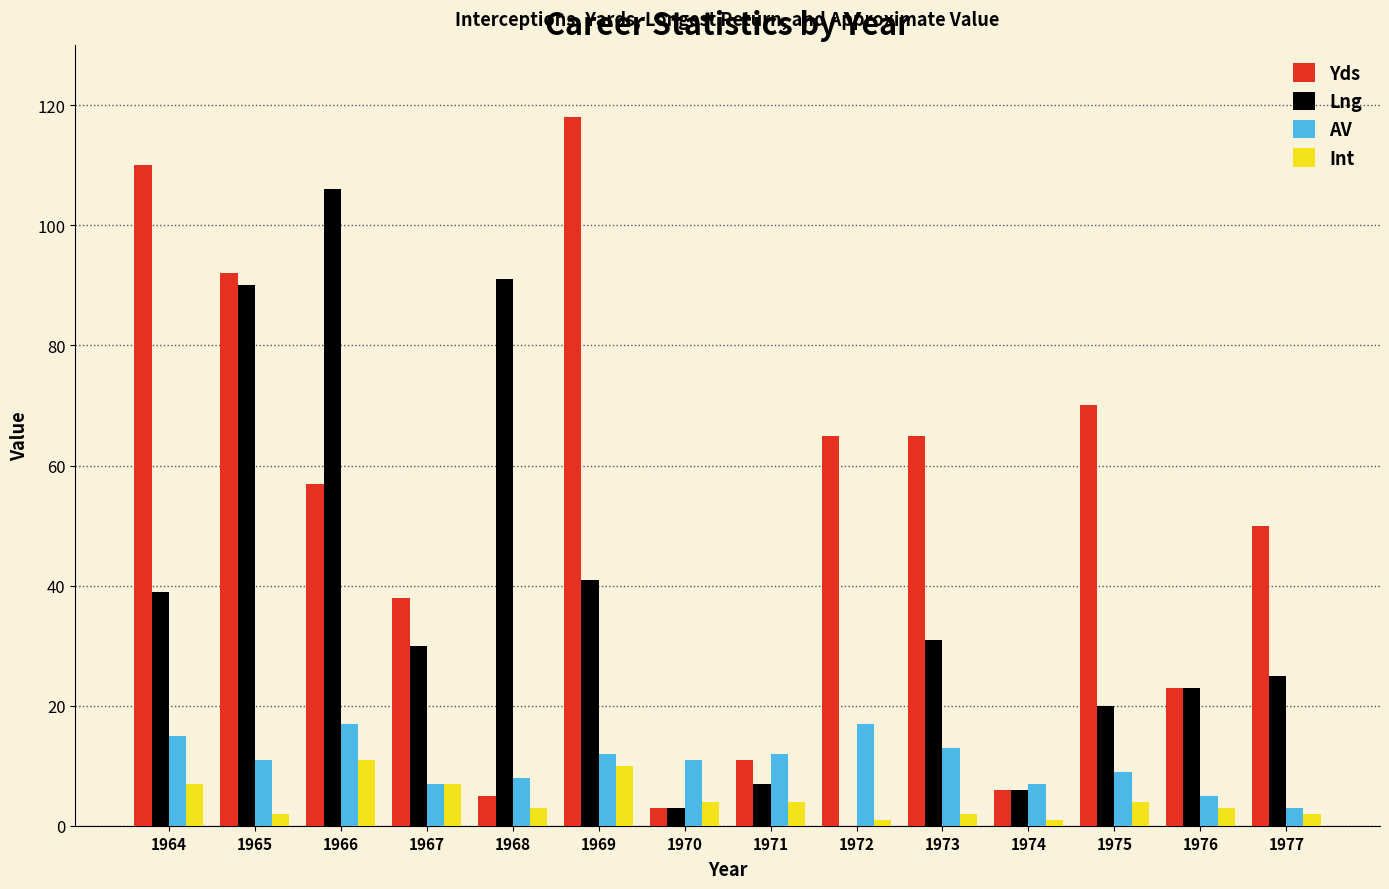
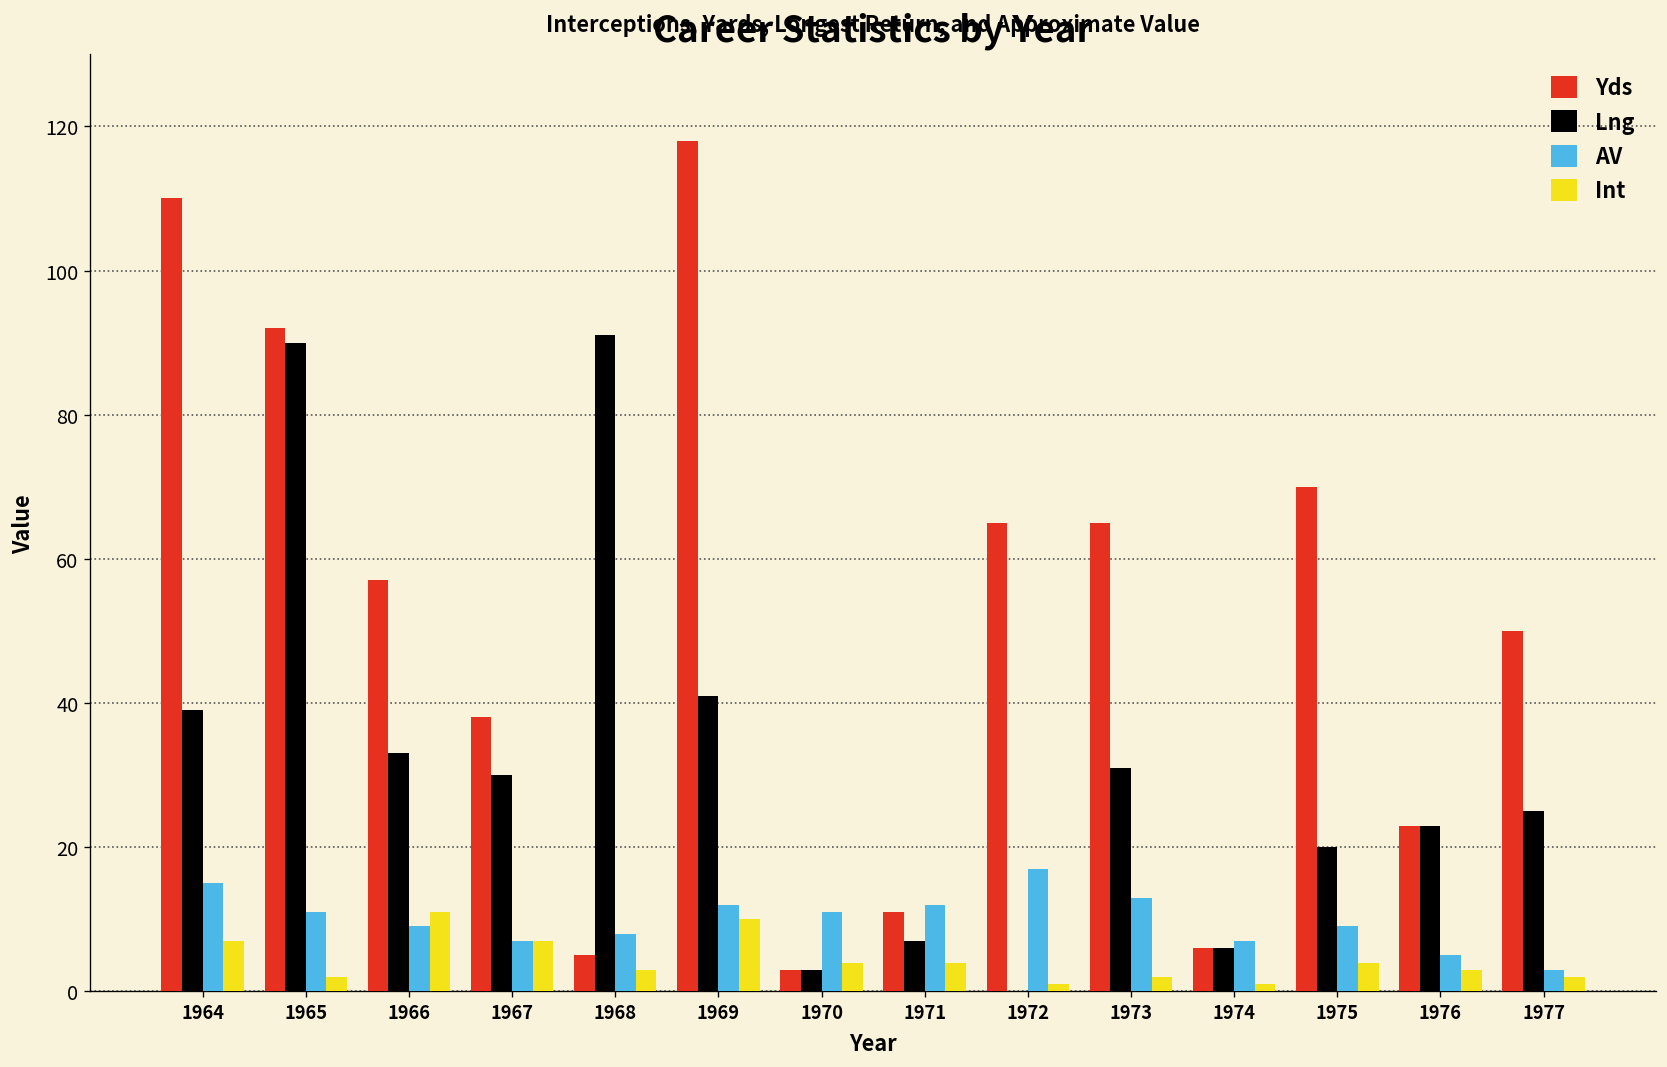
  {
    "Yds": {
      "1964": 110,
      "1965": 92,
      "1966": 57,
      "1967": 38,
      "1968": 5,
      "1969": 118,
      "1970": 3,
      "1971": 11,
      "1972": 65,
      "1973": 65,
      "1974": 6,
      "1975": 70,
      "1976": 23,
      "1977": 50
    },
    "Lng": {
      "1964": 39,
      "1965": 90,
-     "1966": 106,
+     "1966": 33,
      "1967": 30,
      "1968": 91,
      "1969": 41,
      "1970": 3,
      "1971": 7,
      "1972": 0,
      "1973": 31,
      "1974": 6,
      "1975": 20,
      "1976": 23,
      "1977": 25
    },
    "AV": {
      "1964": 15,
      "1965": 11,
-     "1966": 17,
+     "1966": 9,
      "1967": 7,
      "1968": 8,
      "1969": 12,
      "1970": 11,
      "1971": 12,
      "1972": 17,
      "1973": 13,
      "1974": 7,
      "1975": 9,
      "1976": 5,
      "1977": 3
    },
    "Int": {
      "1964": 7,
      "1965": 2,
      "1966": 11,
      "1967": 7,
      "1968": 3,
      "1969": 10,
      "1970": 4,
      "1971": 4,
      "1972": 1,
      "1973": 2,
      "1974": 1,
      "1975": 4,
      "1976": 3,
      "1977": 2
    }
  }
